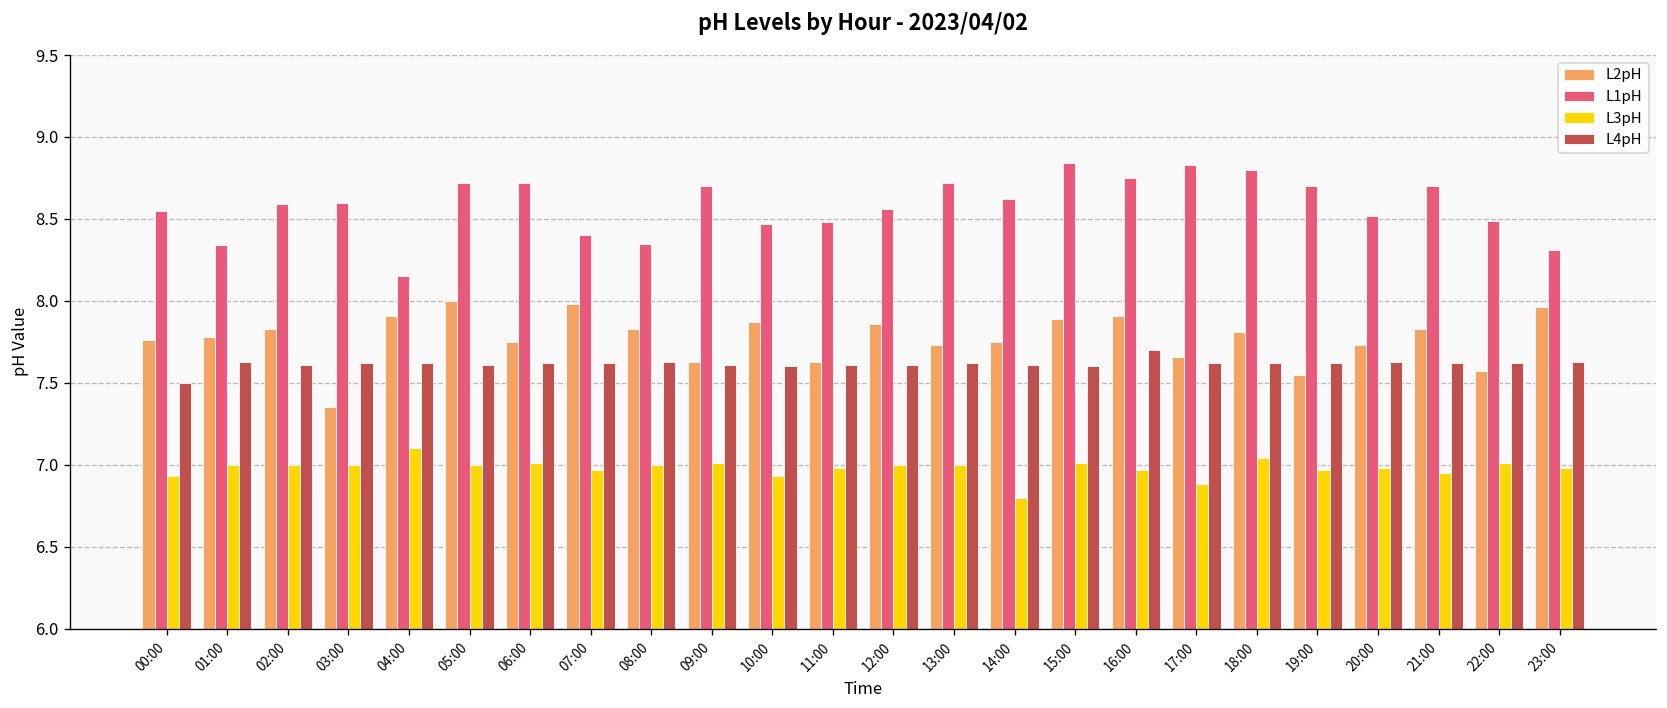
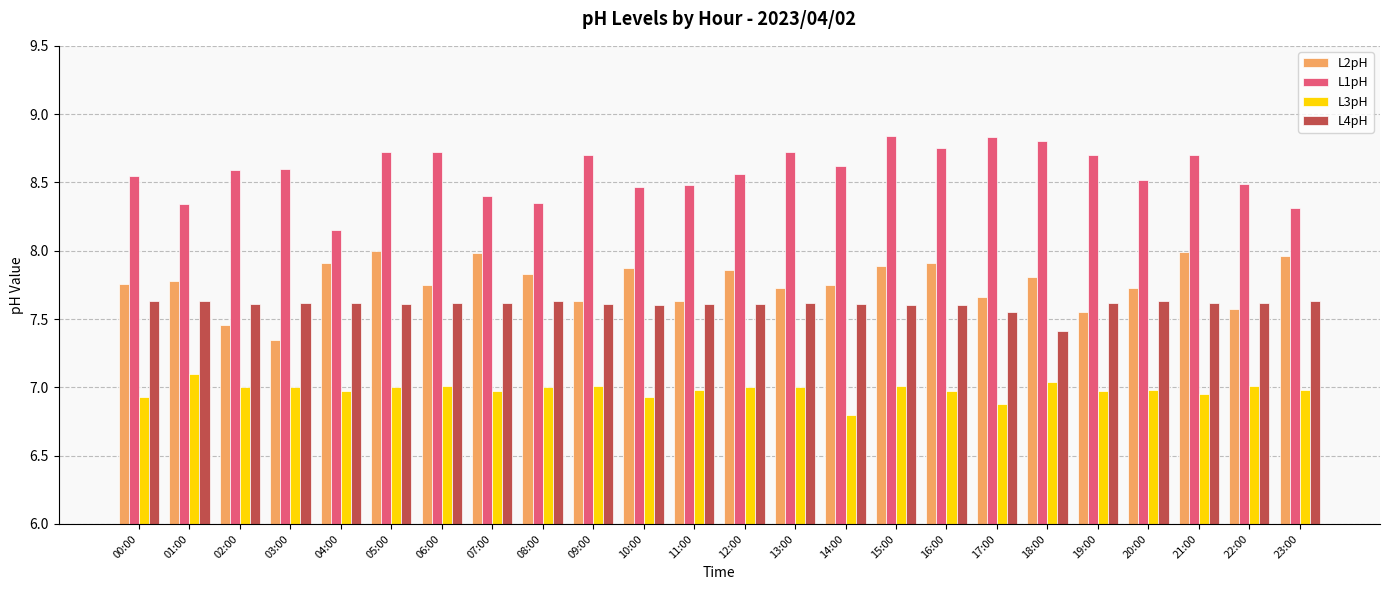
  {
    "L2pH": {
      "00:00": 7.76,
      "01:00": 7.78,
-     "02:00": 7.83,
+     "02:00": 7.46,
      "03:00": 7.35,
      "04:00": 7.91,
      "05:00": 8.00,
      "06:00": 7.75,
      "07:00": 7.98,
      "08:00": 7.83,
      "09:00": 7.63,
      "10:00": 7.87,
      "11:00": 7.63,
      "12:00": 7.86,
      "13:00": 7.73,
      "14:00": 7.75,
      "15:00": 7.89,
      "16:00": 7.91,
      "17:00": 7.66,
      "18:00": 7.81,
      "19:00": 7.55,
      "20:00": 7.73,
-     "21:00": 7.83,
+     "21:00": 7.99,
      "22:00": 7.57,
      "23:00": 7.96
    },
    "L1pH": {
      "00:00": 8.55,
      "01:00": 8.34,
      "02:00": 8.59,
      "03:00": 8.60,
      "04:00": 8.15,
      "05:00": 8.72,
      "06:00": 8.72,
      "07:00": 8.40,
      "08:00": 8.35,
      "09:00": 8.70,
      "10:00": 8.47,
      "11:00": 8.48,
      "12:00": 8.56,
      "13:00": 8.72,
      "14:00": 8.62,
      "15:00": 8.84,
      "16:00": 8.75,
      "17:00": 8.83,
      "18:00": 8.80,
      "19:00": 8.70,
      "20:00": 8.52,
      "21:00": 8.70,
      "22:00": 8.49,
      "23:00": 8.31
    },
    "L3pH": {
      "00:00": 6.93,
-     "01:00": 7.0,
+     "01:00": 7.1,
      "02:00": 7.00,
      "03:00": 7.00,
-     "04:00": 7.10,
+     "04:00": 6.97,
      "05:00": 7.00,
      "06:00": 7.01,
      "07:00": 6.97,
      "08:00": 7.00,
      "09:00": 7.01,
      "10:00": 6.93,
      "11:00": 6.98,
      "12:00": 7.00,
      "13:00": 7.00,
      "14:00": 6.80,
      "15:00": 7.01,
      "16:00": 6.97,
      "17:00": 6.88,
      "18:00": 7.04,
      "19:00": 6.97,
      "20:00": 6.98,
      "21:00": 6.95,
      "22:00": 7.01,
      "23:00": 6.98
    },
    "L4pH": {
-     "00:00": 7.50,
+     "00:00": 7.63,
      "01:00": 7.63,
      "02:00": 7.61,
      "03:00": 7.62,
      "04:00": 7.62,
      "05:00": 7.61,
      "06:00": 7.62,
      "07:00": 7.62,
      "08:00": 7.63,
      "09:00": 7.61,
      "10:00": 7.60,
      "11:00": 7.61,
      "12:00": 7.61,
      "13:00": 7.62,
      "14:00": 7.61,
      "15:00": 7.60,
-     "16:00": 7.7,
-     "17:00": 7.62,
-     "18:00": 7.62,
+     "16:00": 7.6,
+     "17:00": 7.55,
+     "18:00": 7.41,
      "19:00": 7.62,
      "20:00": 7.63,
      "21:00": 7.62,
      "22:00": 7.62,
      "23:00": 7.63
    }
  }
